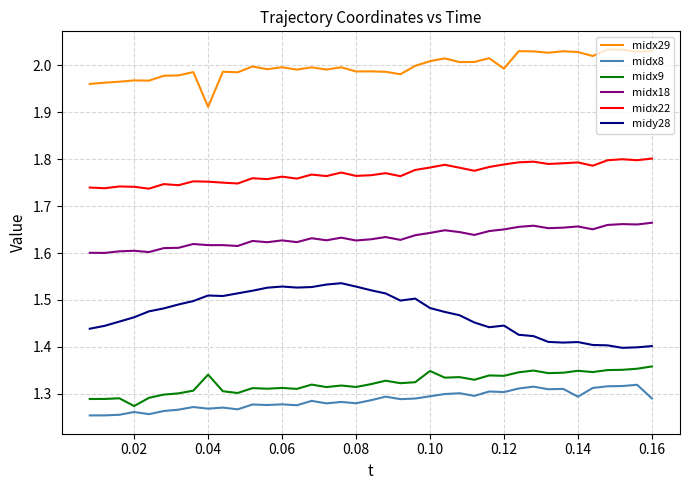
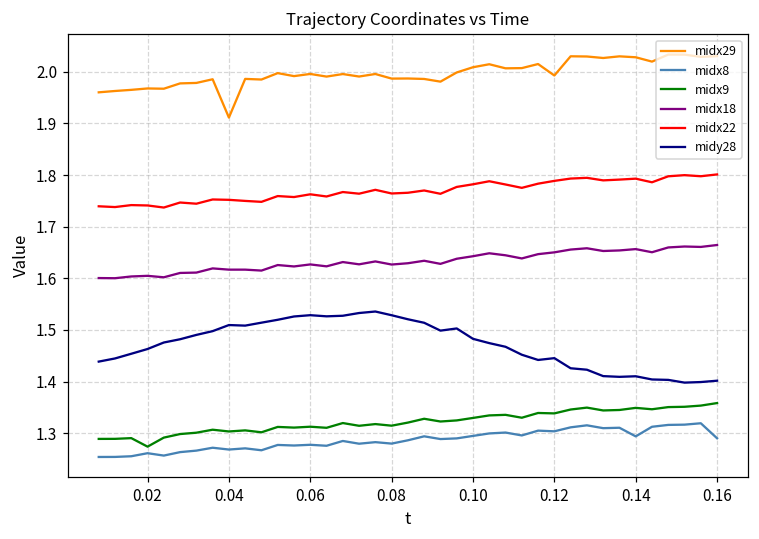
  {
    "midx29": {
      "0.02": 1.97,
      "0.04": 1.91,
      "0.06": 2.00,
      "0.08": 1.99,
      "0.10": 2.01,
      "0.12": 1.99,
      "0.14": 2.03
    },
    "midx8": {
      "0.02": 1.26,
      "0.04": 1.27,
      "0.06": 1.28,
      "0.08": 1.28,
      "0.10": 1.29,
      "0.12": 1.30,
      "0.14": 1.29,
      "0.16": 1.29
    },
    "midx9": {
      "0.02": 1.27,
-     "0.04": 1.34,
+     "0.04": 1.30,
      "0.06": 1.31,
      "0.08": 1.31,
-     "0.10": 1.35,
+     "0.10": 1.33,
      "0.12": 1.34,
      "0.14": 1.35,
      "0.16": 1.36
    },
    "midx18": {
      "0.02": 1.60,
      "0.04": 1.62,
      "0.06": 1.63,
      "0.08": 1.63,
      "0.10": 1.64,
      "0.12": 1.65,
      "0.14": 1.66,
      "0.16": 1.66
    },
    "midx22": {
      "0.02": 1.74,
      "0.04": 1.75,
      "0.06": 1.76,
      "0.08": 1.76,
      "0.10": 1.78,
      "0.12": 1.79,
      "0.14": 1.79,
      "0.16": 1.80
    },
    "midy28": {
      "0.02": 1.46,
      "0.04": 1.51,
      "0.06": 1.53,
      "0.08": 1.53,
      "0.10": 1.48,
      "0.12": 1.45,
      "0.14": 1.41,
      "0.16": 1.40
    }
  }
